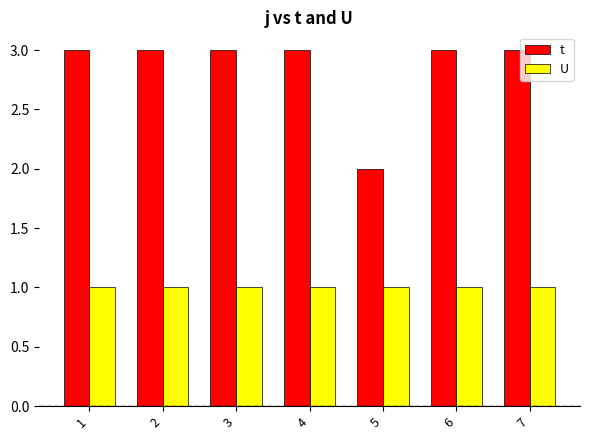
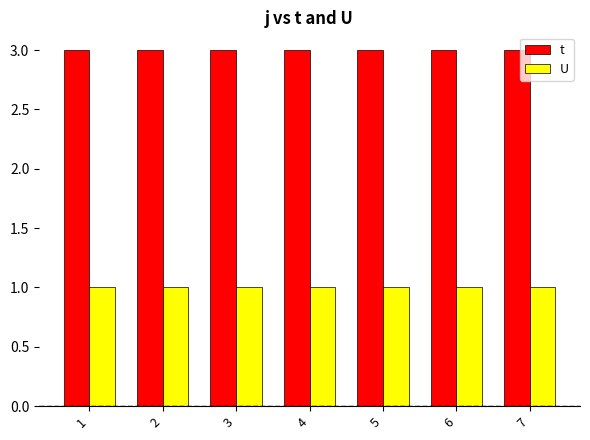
  {
    "t": {
      "1": 3,
      "2": 3,
      "3": 3,
      "4": 3,
-     "5": 2,
+     "5": 3,
      "6": 3,
      "7": 3
    },
    "U": {
      "1": 1,
      "2": 1,
      "3": 1,
      "4": 1,
      "5": 1,
      "6": 1,
      "7": 1
    }
  }
